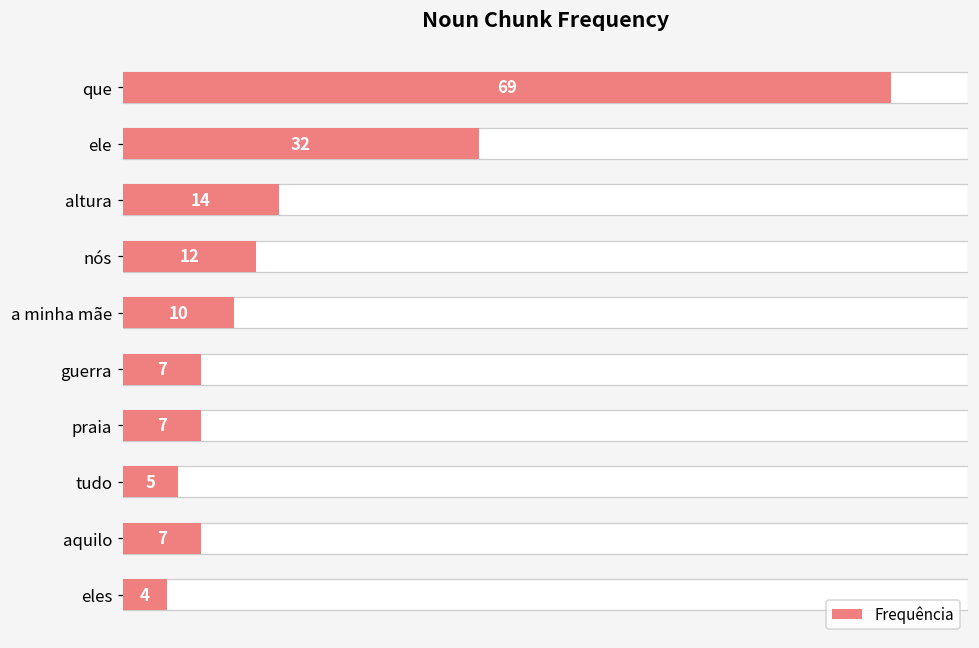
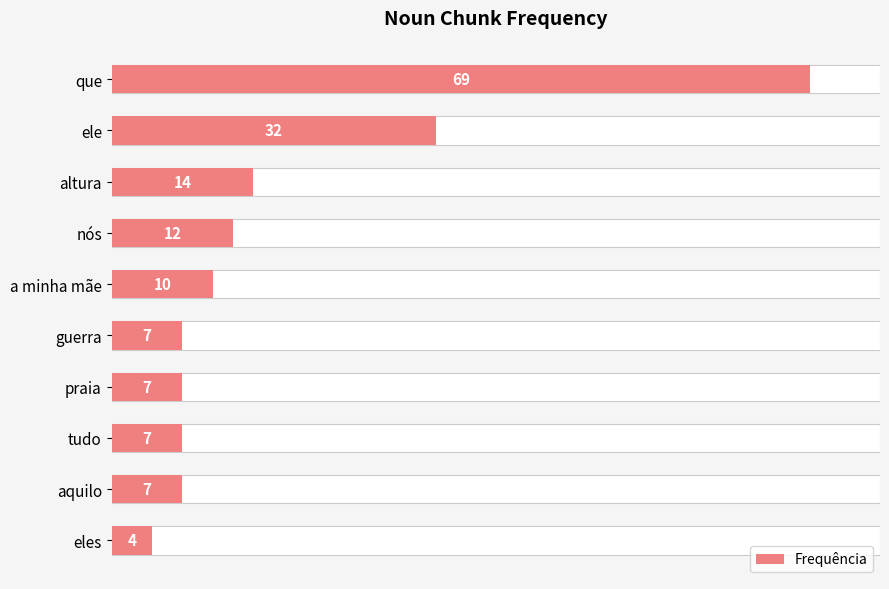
  {
    "Frequência": {
-     "tudo": 5
+     "tudo": 7
    }
  }
